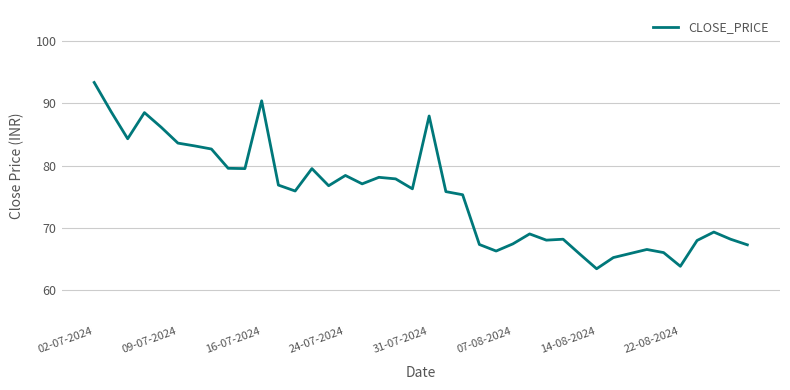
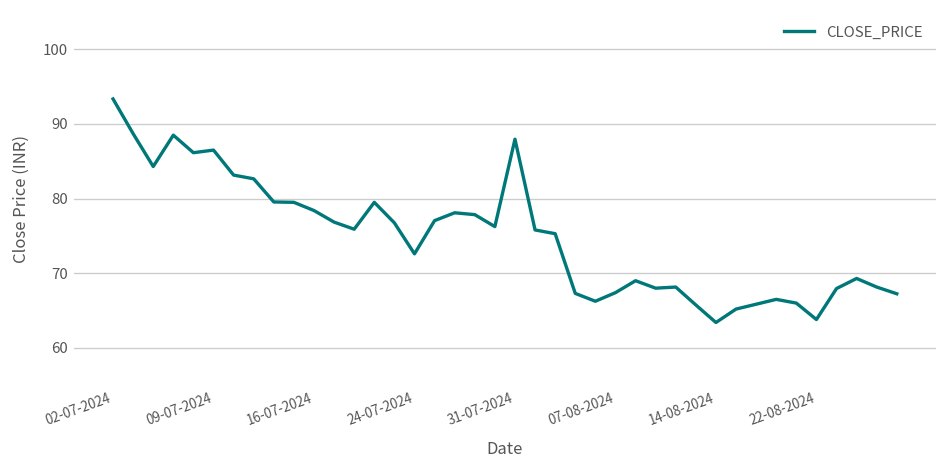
  {
    "02-07-2024": 93,
-   "09-07-2024": 84,
-   "16-07-2024": 90,
-   "24-07-2024": 78,
+   "09-07-2024": 87,
+   "16-07-2024": 78,
+   "24-07-2024": 73,
    "31-07-2024": 88,
    "07-08-2024": 67,
    "14-08-2024": 63,
    "22-08-2024": 64
  }
